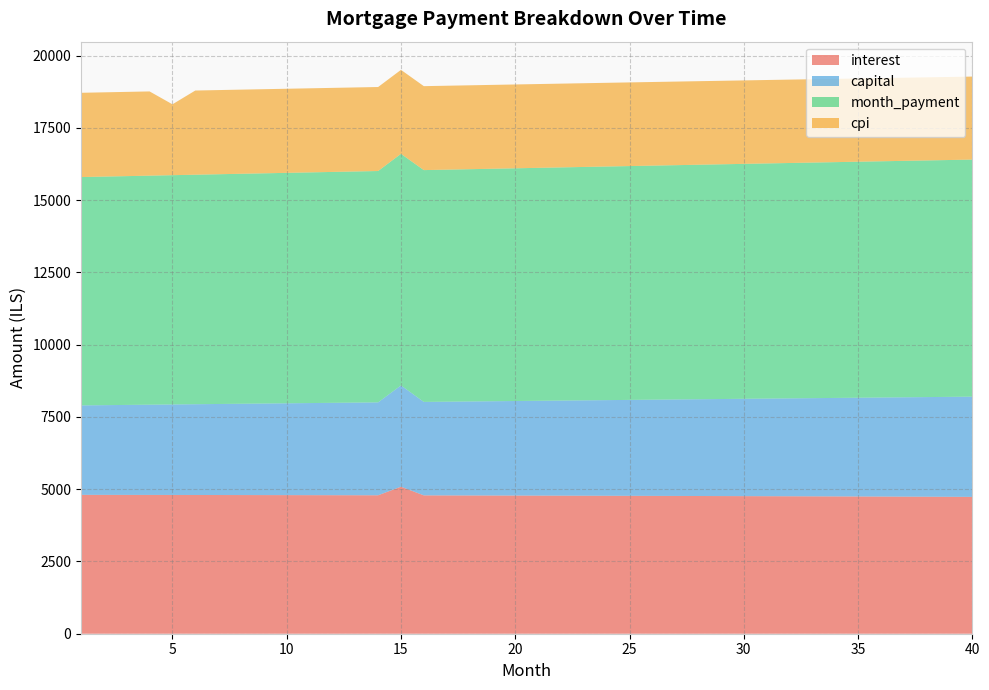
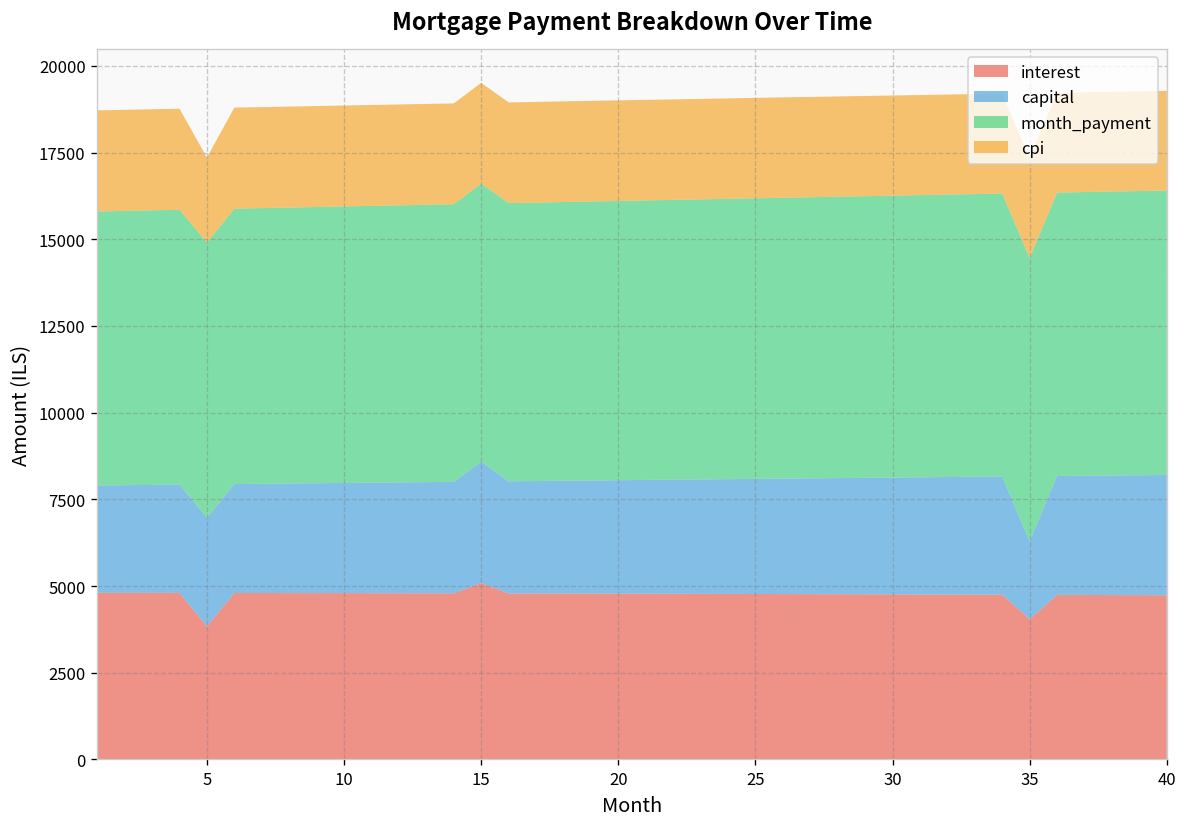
  {
    "interest": {
-     "5": 4800,
+     "5": 3800,
      "10": 4800,
      "15": 5100,
      "20": 4800,
      "25": 4800,
      "30": 4800,
-     "35": 4700,
+     "35": 4000,
      "40": 4700
    },
    "capital": {
      "5": 3100,
      "10": 3200,
      "15": 3500,
      "20": 3300,
      "25": 3300,
      "30": 3400,
-     "35": 3400,
+     "35": 2200,
      "40": 3500
    },
    "month_payment": {
      "5": 7900,
      "10": 8000,
      "15": 8000,
      "20": 8100,
      "25": 8100,
      "30": 8100,
      "35": 8200,
      "40": 8200
    },
    "cpi": {
      "5": 2500,
      "10": 2900,
      "15": 2900,
      "20": 2900,
      "25": 2900,
      "30": 2900,
      "40": 2900
    }
  }
